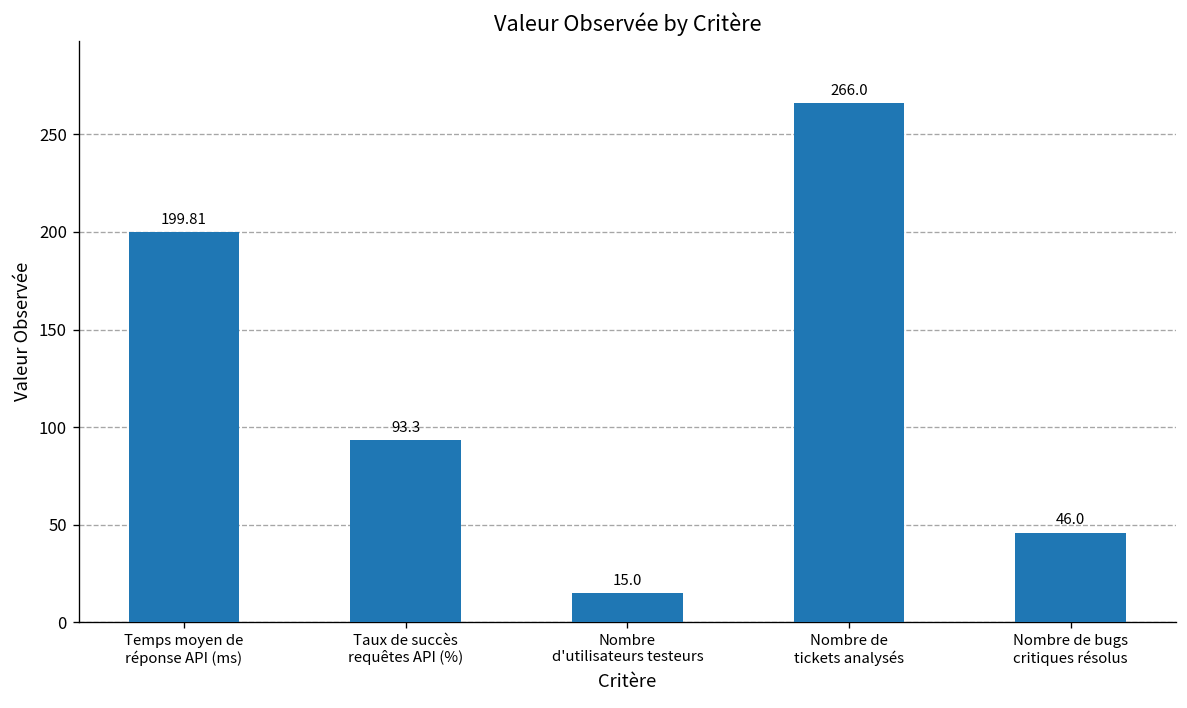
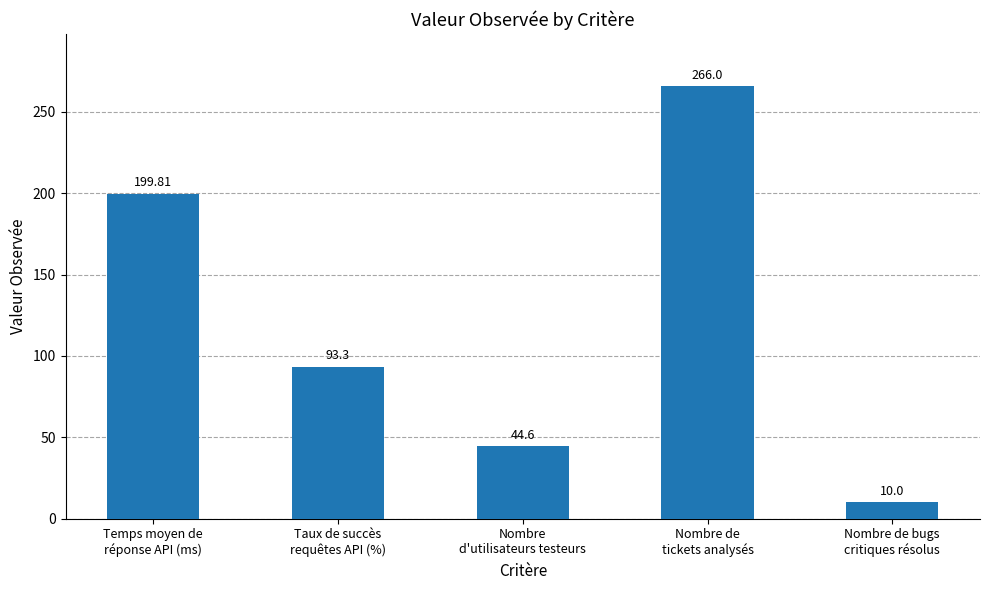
  {
    "Temps moyen de réponse API (ms)": 199.81,
    "Taux de succès requêtes API (%)": 93.3,
-   "Nombre d'utilisateurs testeurs": 15.0,
+   "Nombre d'utilisateurs testeurs": 44.6,
    "Nombre de tickets analysés": 266.0,
-   "Nombre de bugs critiques résolus": 46.0
+   "Nombre de bugs critiques résolus": 10.0
  }
